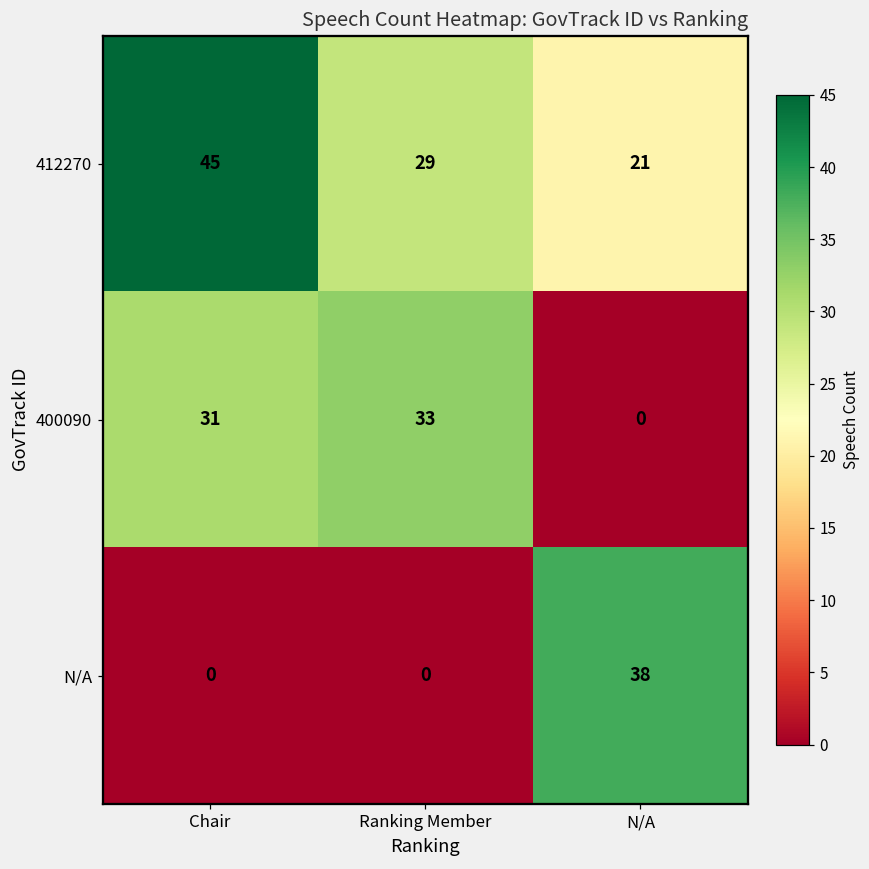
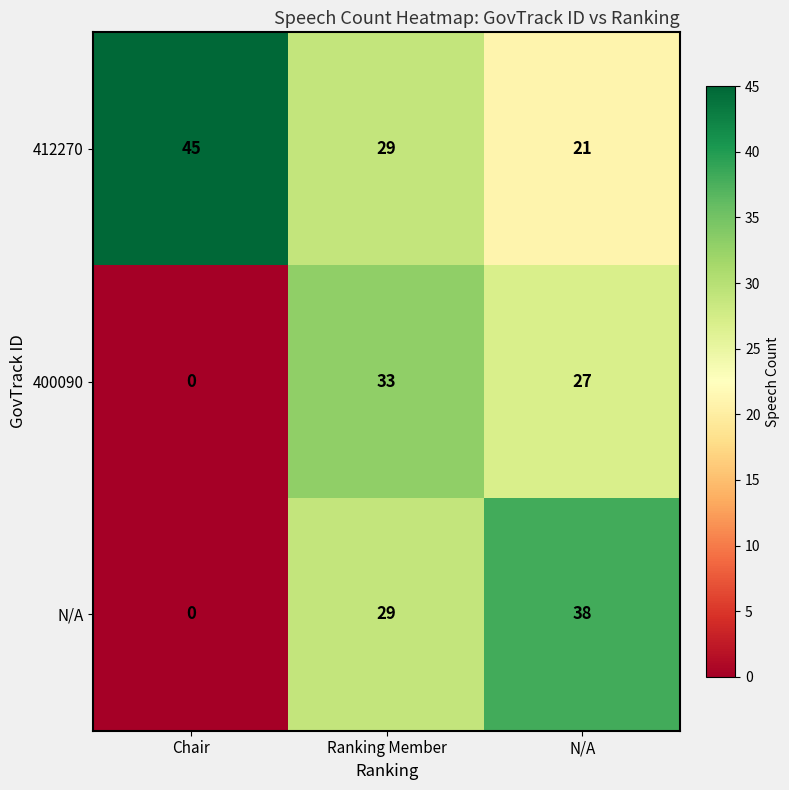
  {
    "412270": {
      "Chair": 45,
      "Ranking Member": 29,
      "N/A": 21
    },
    "400090": {
-     "Chair": 31,
+     "Chair": 0,
      "Ranking Member": 33,
-     "N/A": 0
+     "N/A": 27
    },
    "N/A": {
      "Chair": 0,
-     "Ranking Member": 0,
+     "Ranking Member": 29,
      "N/A": 38
    }
  }
